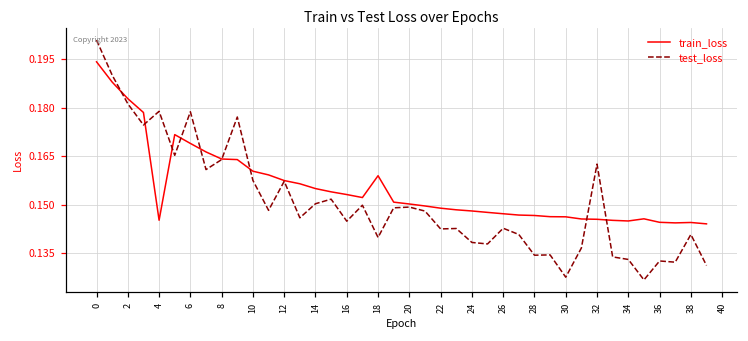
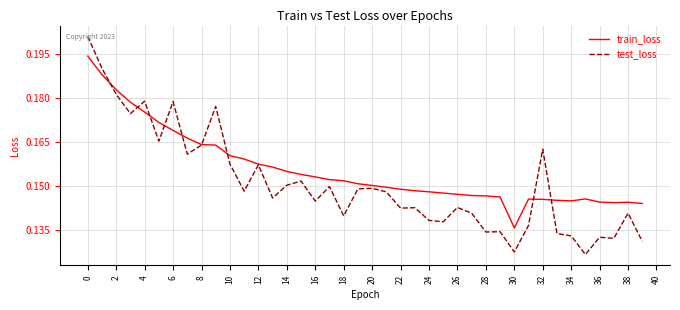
  {
    "train_loss": {
      "0": 0.194,
      "2": 0.183,
-     "4": 0.145,
+     "4": 0.175,
      "6": 0.169,
      "10": 0.160,
      "14": 0.155,
      "16": 0.153,
-     "18": 0.159,
+     "18": 0.152,
      "20": 0.150,
      "22": 0.149,
      "24": 0.148,
      "26": 0.147,
      "28": 0.147,
-     "30": 0.146,
+     "30": 0.136,
      "32": 0.145,
      "34": 0.145,
      "36": 0.145,
      "38": 0.144
    },
    "test_loss": {
      "2": 0.181,
      "4": 0.179,
      "6": 0.179,
      "10": 0.157,
      "14": 0.150,
      "16": 0.145,
      "18": 0.140,
      "20": 0.149,
      "22": 0.142,
      "24": 0.138,
      "26": 0.143,
      "28": 0.134,
      "30": 0.128,
      "32": 0.163,
      "34": 0.133,
      "36": 0.133,
      "38": 0.141
    }
  }
